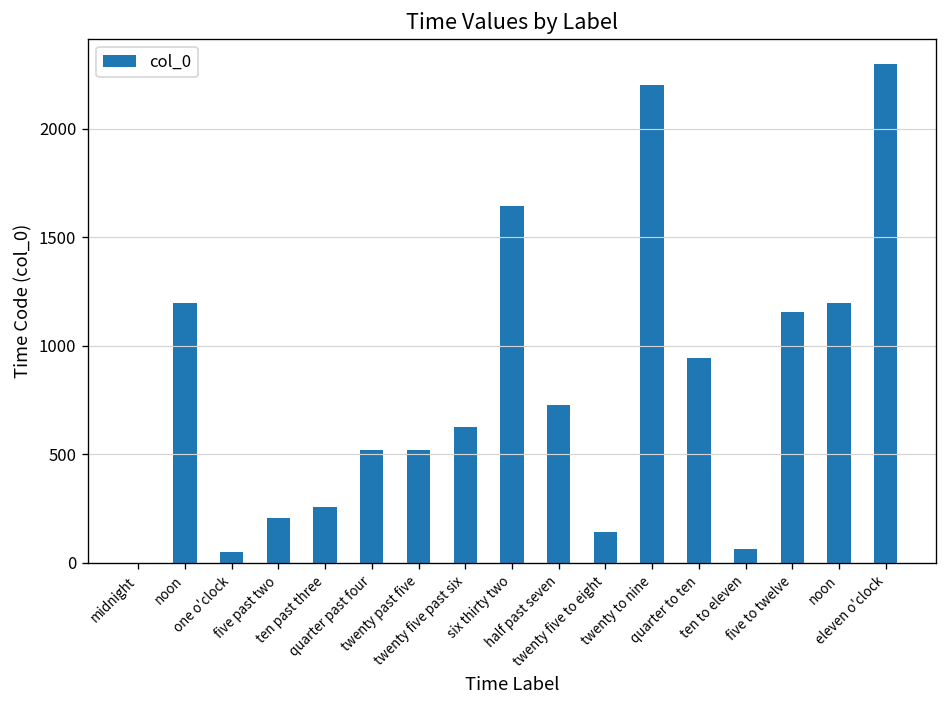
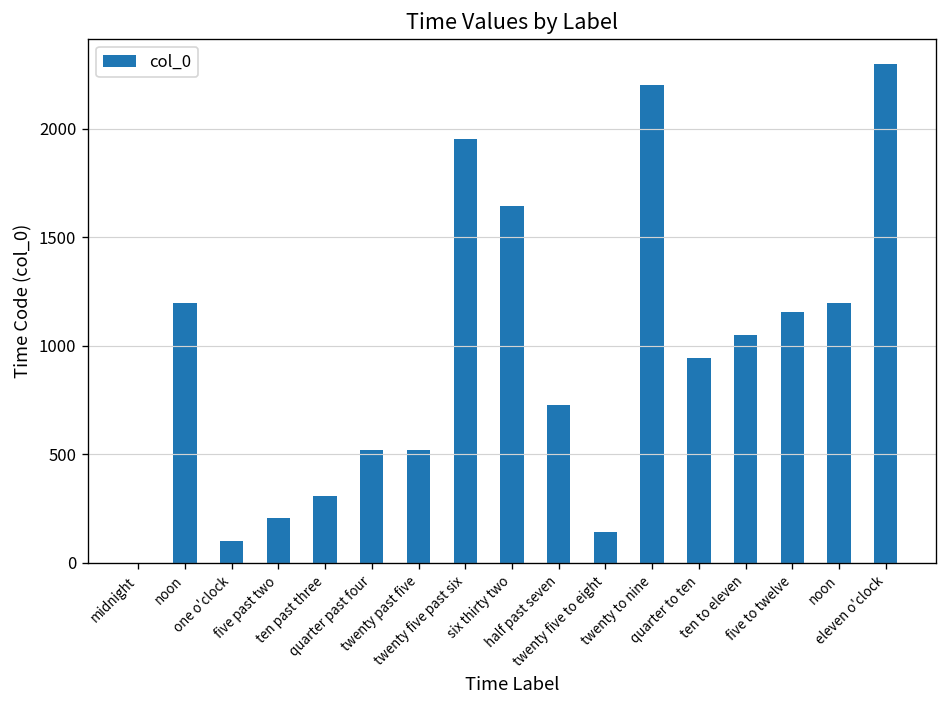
  {
    "midnight": 0,
-   "one o'clock": 50,
+   "one o'clock": 100,
    "five past two": 210,
-   "ten past three": 260,
+   "ten past three": 310,
    "quarter past four": 520,
    "twenty past five": 520,
-   "twenty five past six": 630,
+   "twenty five past six": 1950,
    "six thirty two": 1650,
    "half past seven": 730,
    "twenty five to eight": 140,
    "twenty to nine": 2200,
    "quarter to ten": 950,
-   "ten to eleven": 60,
+   "ten to eleven": 1050,
    "five to twelve": 1160,
    "eleven o'clock": 2300
  }
